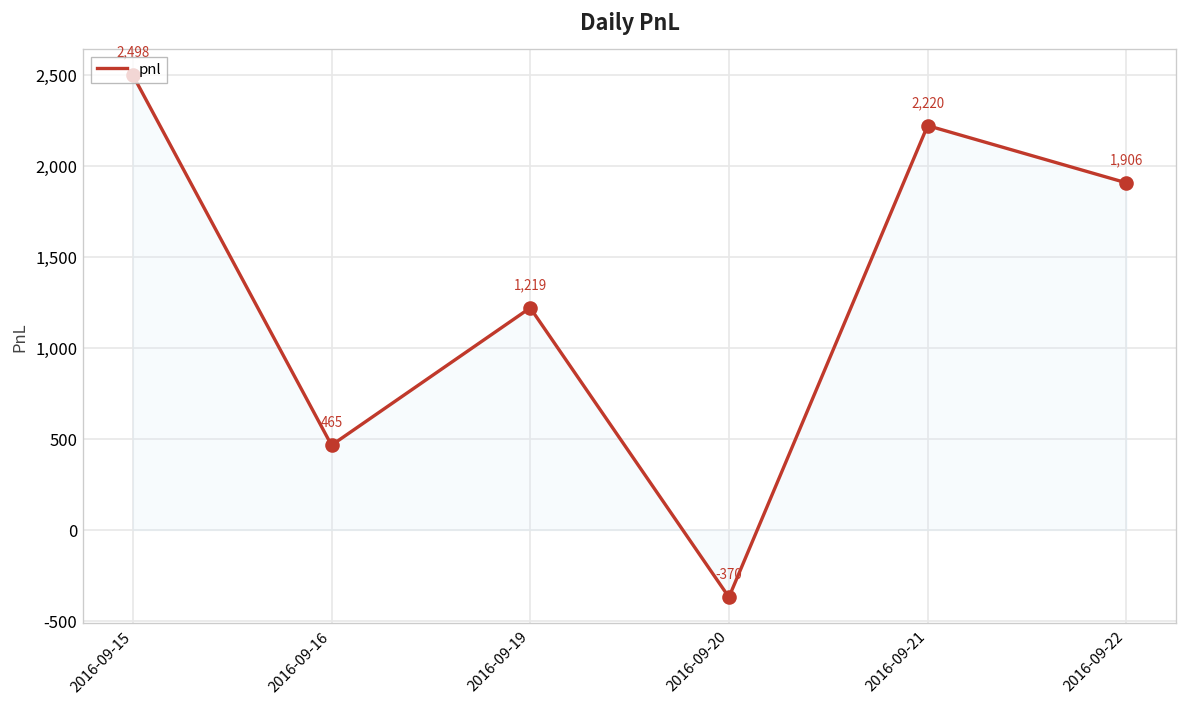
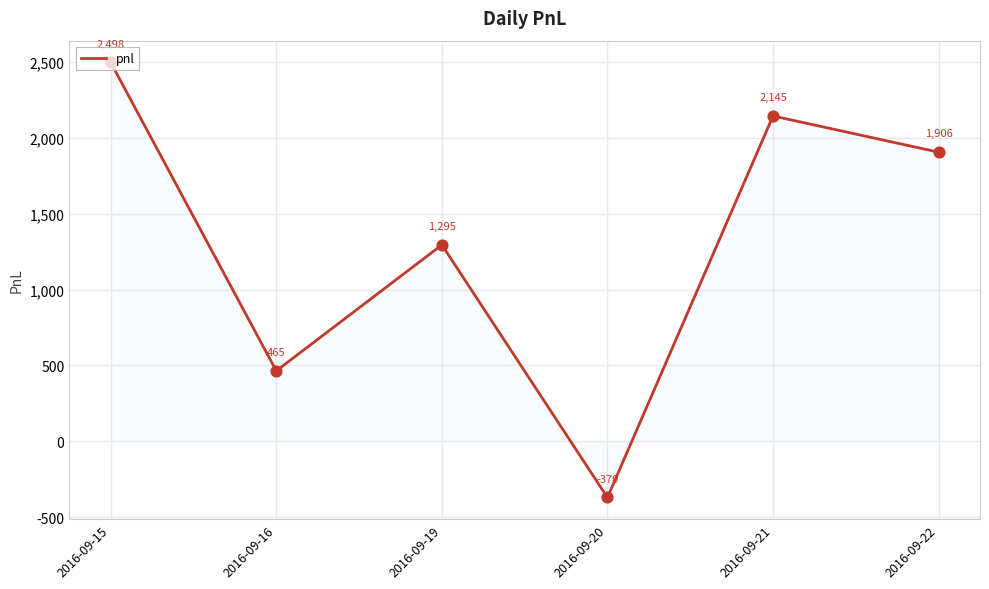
  {
    "pnl": {
-     "2016-09-19": "1,219",
+     "2016-09-19": "1,295",
      "2016-09-20": "-370",
-     "2016-09-21": "2,220"
+     "2016-09-21": "2,145"
    }
  }
